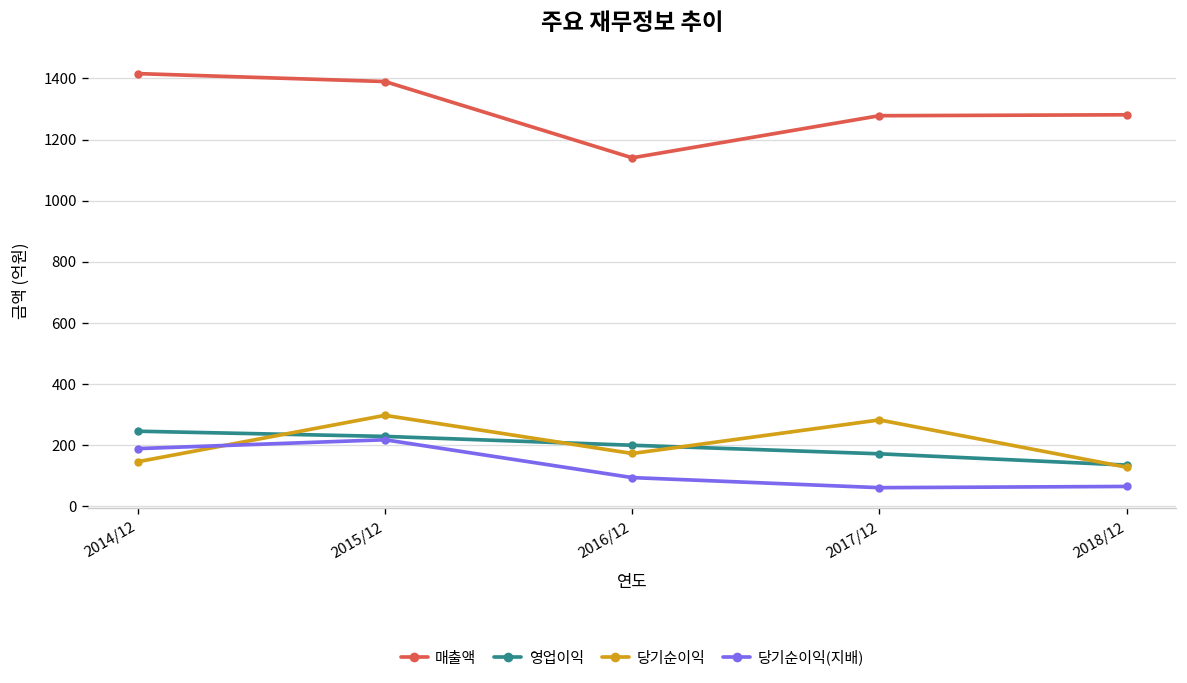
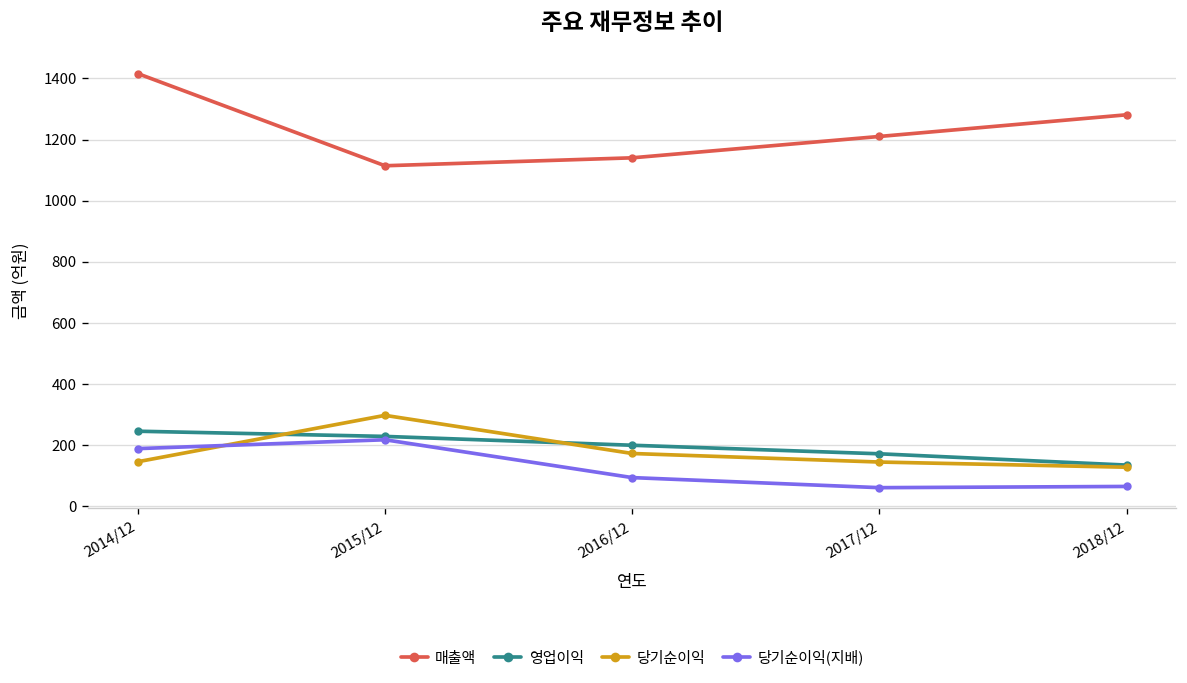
  {
    "매출액": {
      "2014/12": 1420,
-     "2015/12": 1390,
+     "2015/12": 1110,
      "2016/12": 1140,
-     "2017/12": 1280,
+     "2017/12": 1210,
      "2018/12": 1280
    },
    "영업이익": {
      "2014/12": 240,
      "2015/12": 230,
      "2016/12": 200,
      "2017/12": 170
    },
    "당기순이익": {
      "2014/12": 140,
      "2015/12": 300,
      "2016/12": 170,
-     "2017/12": 280
+     "2017/12": 140
    },
    "당기순이익(지배)": {
      "2014/12": 190,
      "2015/12": 220,
      "2016/12": 90,
      "2017/12": 60,
      "2018/12": 60
    }
  }
